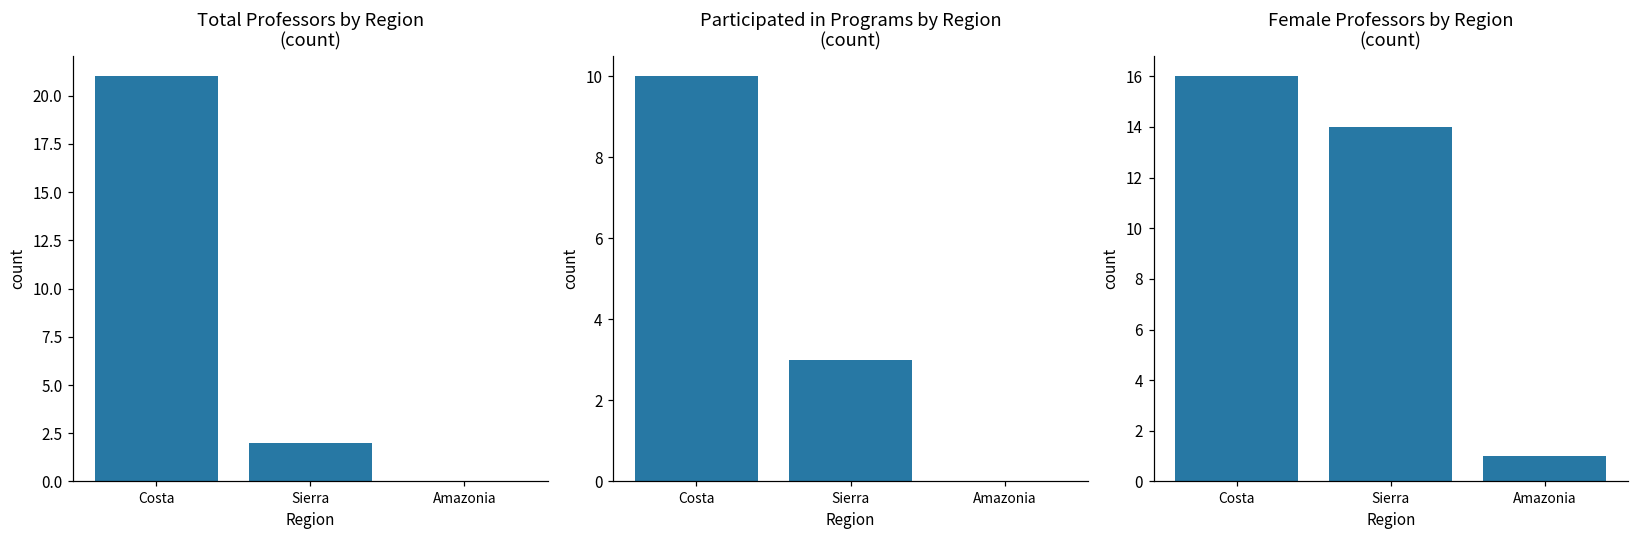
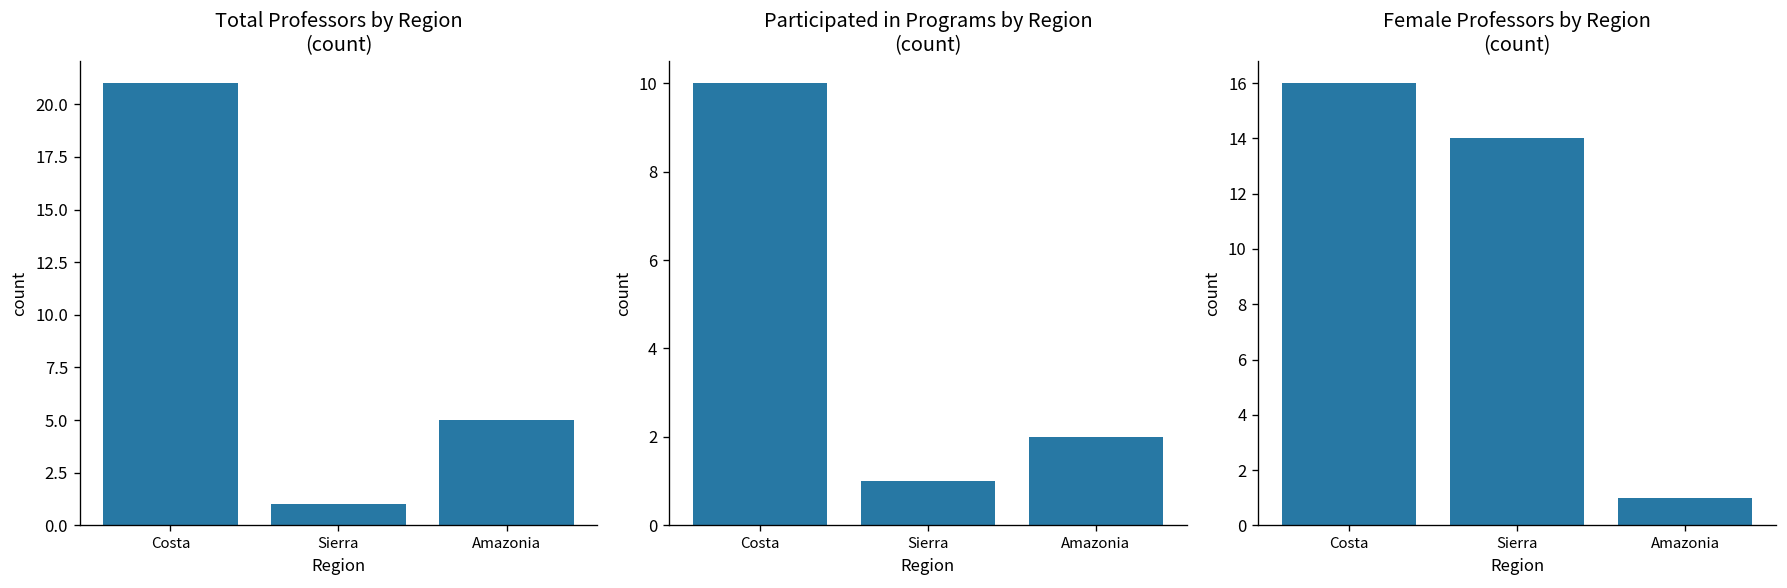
  {
    "Total Professors by Region (count)": {
      "Costa": 21,
-     "Sierra": 2,
-     "Amazonia": 0
+     "Sierra": 1,
+     "Amazonia": 5
    },
    "Participated in Programs by Region (count)": {
      "Costa": 10,
-     "Sierra": 3,
-     "Amazonia": 0
+     "Sierra": 1,
+     "Amazonia": 2
    },
    "Female Professors by Region (count)": {
      "Costa": 16.0,
      "Sierra": 14.0,
      "Amazonia": 1.0
    }
  }
